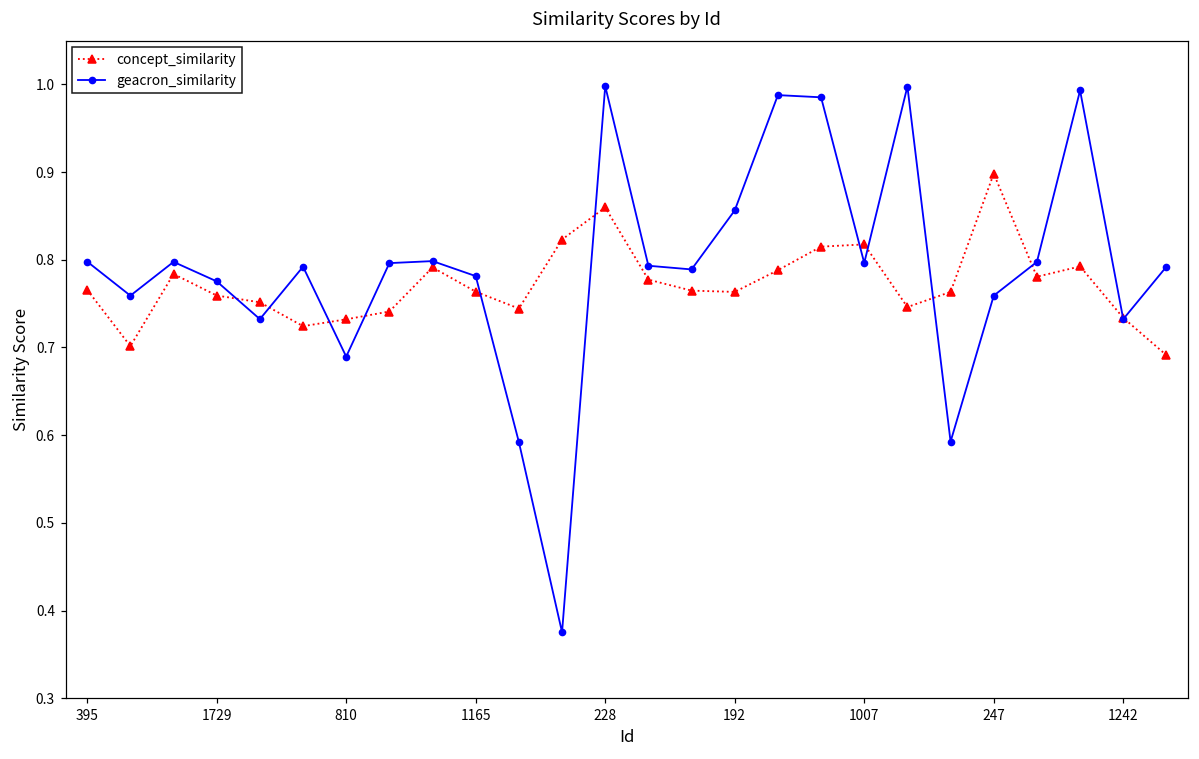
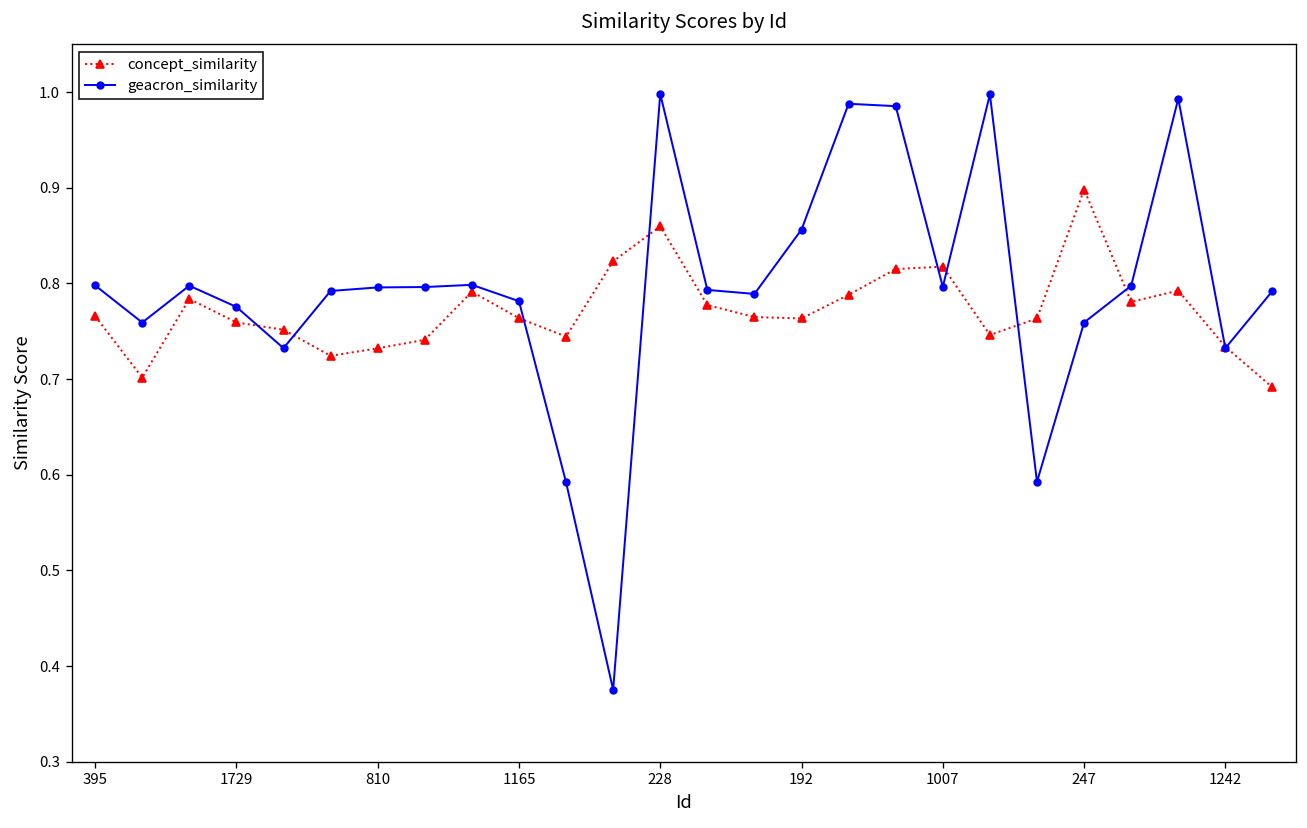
  {
    "concept_similarity": {
      "395": 0.77,
      "1729": 0.76,
      "810": 0.73,
      "1165": 0.76,
      "228": 0.86,
      "192": 0.76,
      "1007": 0.82,
      "247": 0.90
    },
    "geacron_similarity": {
      "395": 0.80,
      "1729": 0.78,
-     "810": 0.69,
+     "810": 0.80,
      "1165": 0.78,
      "228": 1.00,
      "192": 0.86,
      "1007": 0.80,
      "247": 0.76
    }
  }
